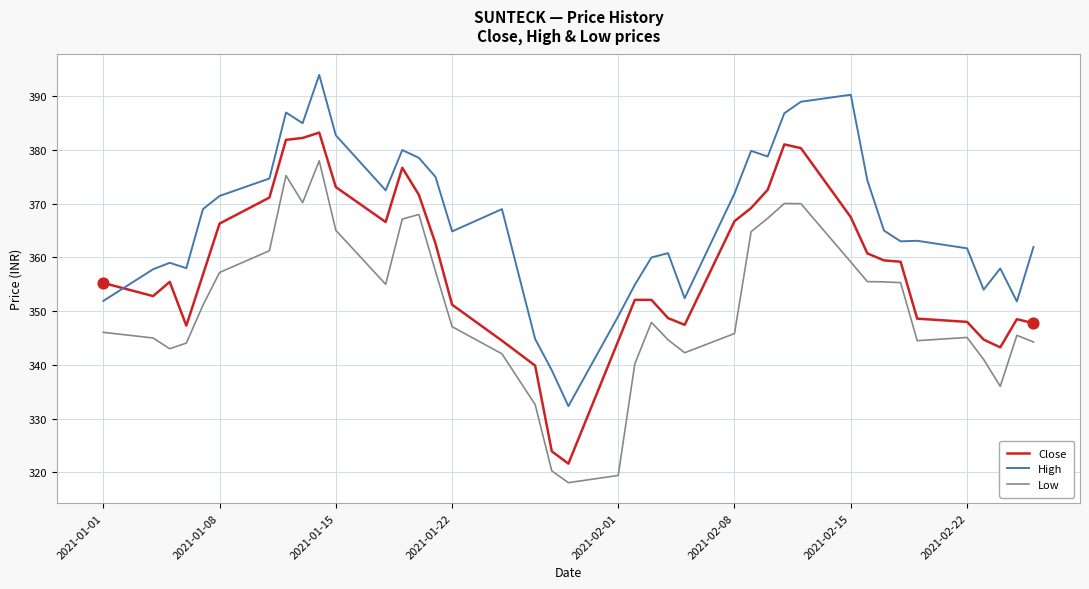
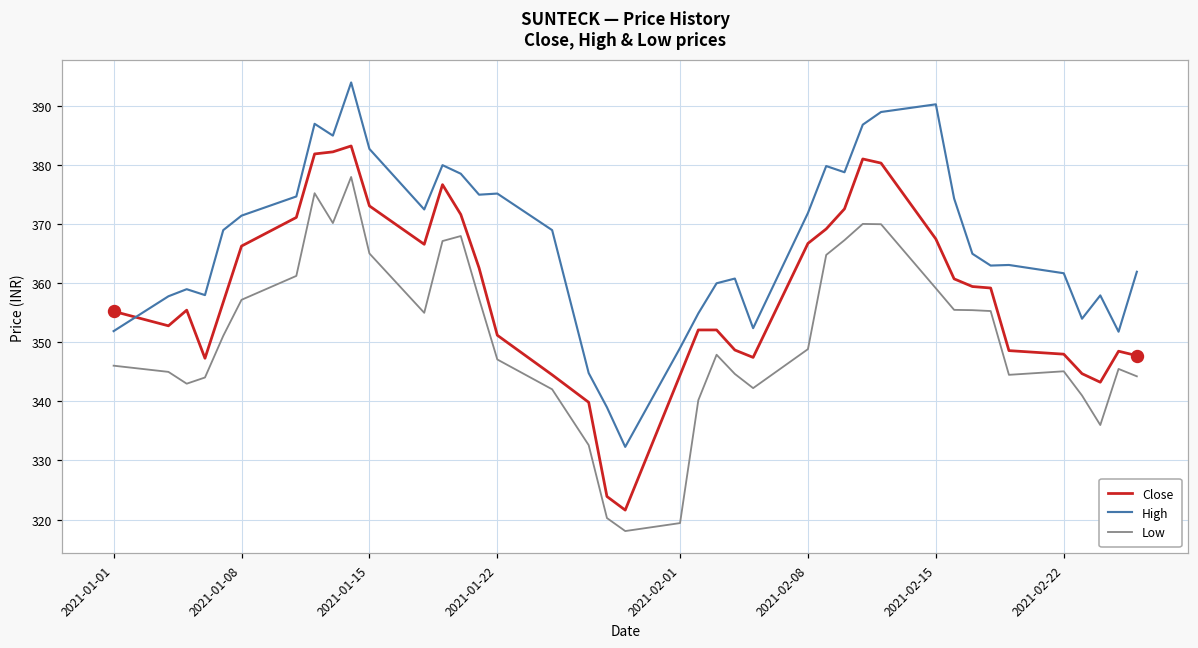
  {
    "High": {
      "2021-01-01": 352,
      "2021-01-08": 371,
      "2021-01-15": 383,
-     "2021-01-22": 365,
+     "2021-01-22": 375,
      "2021-02-01": 349,
      "2021-02-08": 372,
      "2021-02-15": 390,
      "2021-02-22": 362
    },
    "Low": {
      "2021-01-01": 346,
      "2021-01-08": 357,
      "2021-01-15": 365,
      "2021-01-22": 347,
      "2021-02-01": 319,
-     "2021-02-08": 346,
+     "2021-02-08": 349,
      "2021-02-15": 359,
      "2021-02-22": 345
    }
  }
